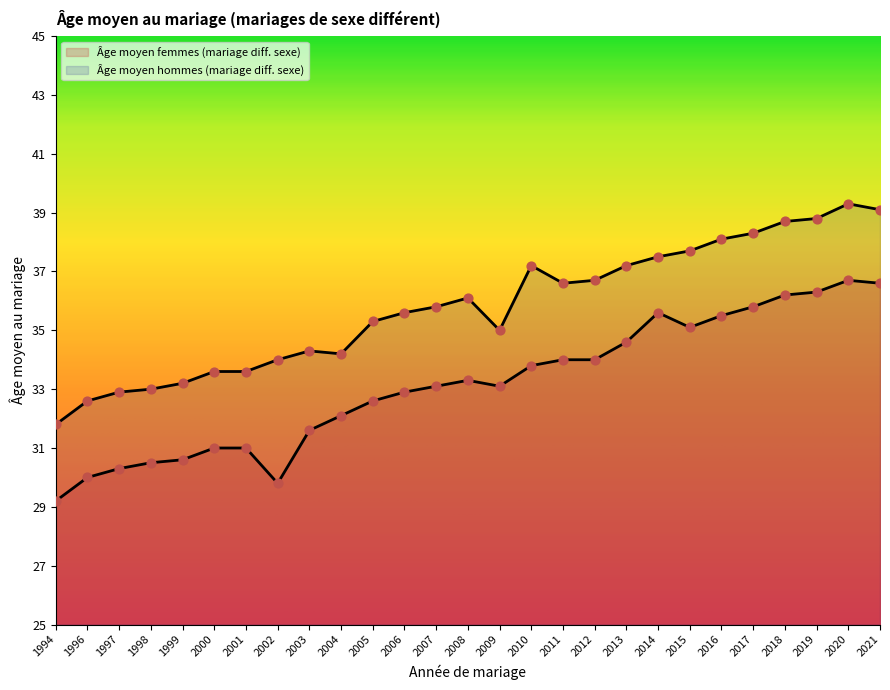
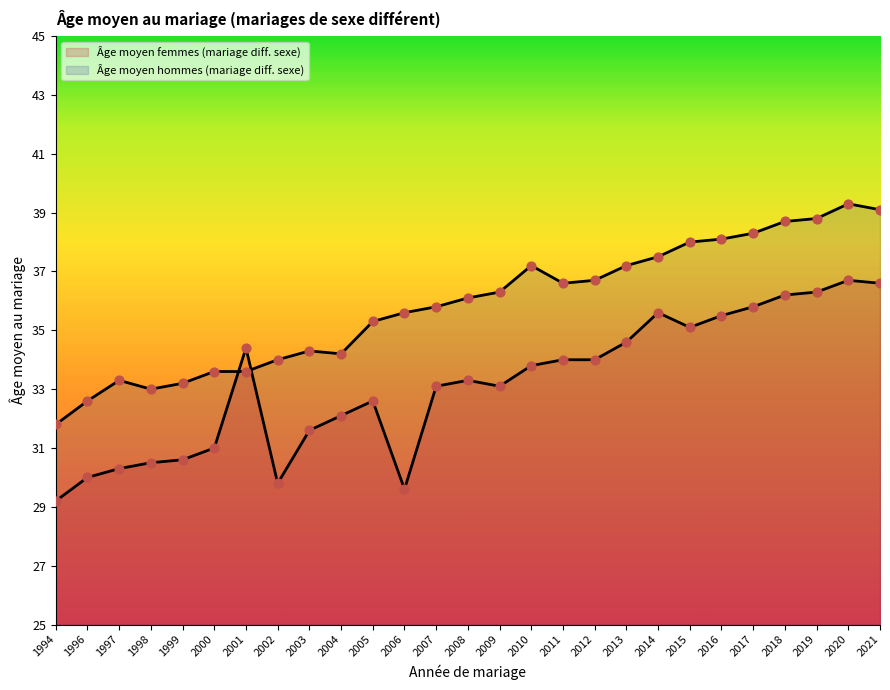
  {
    "Âge moyen femmes (mariage diff. sexe)": {
      "1994": 29.2,
      "1996": 30.0,
      "1997": 30.3,
      "1998": 30.5,
      "1999": 30.6,
      "2000": 31.0,
-     "2001": 31.0,
+     "2001": 34.4,
      "2002": 29.8,
      "2003": 31.6,
      "2004": 32.1,
      "2005": 32.6,
-     "2006": 32.9,
+     "2006": 29.6,
      "2007": 33.1,
      "2008": 33.3,
      "2009": 33.1,
      "2010": 33.8,
      "2011": 34.0,
      "2012": 34.0,
      "2013": 34.6,
      "2014": 35.6,
      "2015": 35.1,
      "2016": 35.5,
      "2017": 35.8,
      "2018": 36.2,
      "2019": 36.3,
      "2020": 36.7,
      "2021": 36.6
    },
    "Âge moyen hommes (mariage diff. sexe)": {
      "1994": 31.8,
      "1996": 32.6,
-     "1997": 32.9,
+     "1997": 33.3,
      "1998": 33.0,
      "1999": 33.2,
      "2000": 33.6,
      "2001": 33.6,
      "2002": 34.0,
      "2003": 34.3,
      "2004": 34.2,
      "2005": 35.3,
      "2006": 35.6,
      "2007": 35.8,
      "2008": 36.1,
-     "2009": 35.0,
+     "2009": 36.3,
      "2010": 37.2,
      "2011": 36.6,
      "2012": 36.7,
      "2013": 37.2,
      "2014": 37.5,
-     "2015": 37.7,
+     "2015": 38.0,
      "2016": 38.1,
      "2017": 38.3,
      "2018": 38.7,
      "2019": 38.8,
      "2020": 39.3,
      "2021": 39.1
    }
  }
